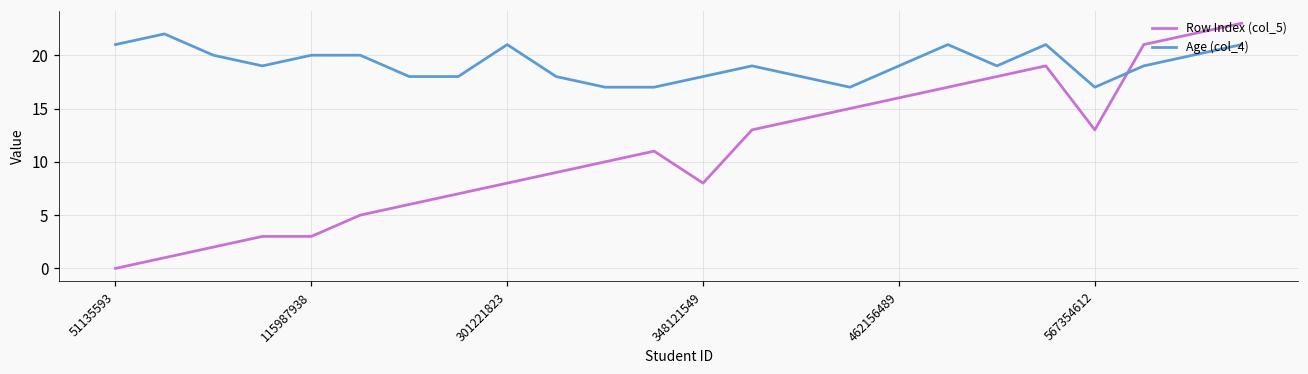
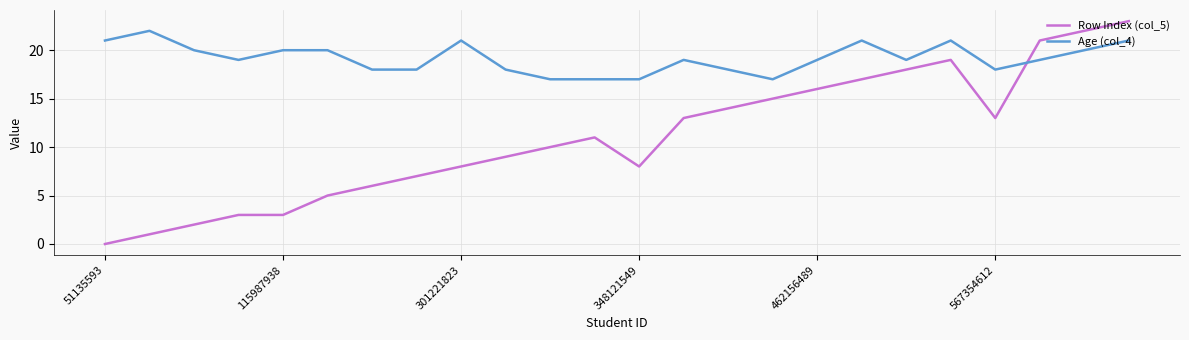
  {
    "Row Index (col_5)": {
      "51135593": 0,
      "115987938": 3,
      "301221823": 8,
      "348121549": 8,
      "462156489": 16,
      "567354612": 13
    },
    "Age (col_4)": {
      "51135593": 21,
      "115987938": 20,
      "301221823": 21,
-     "348121549": 18,
+     "348121549": 17,
      "462156489": 19,
-     "567354612": 17
+     "567354612": 18
    }
  }
